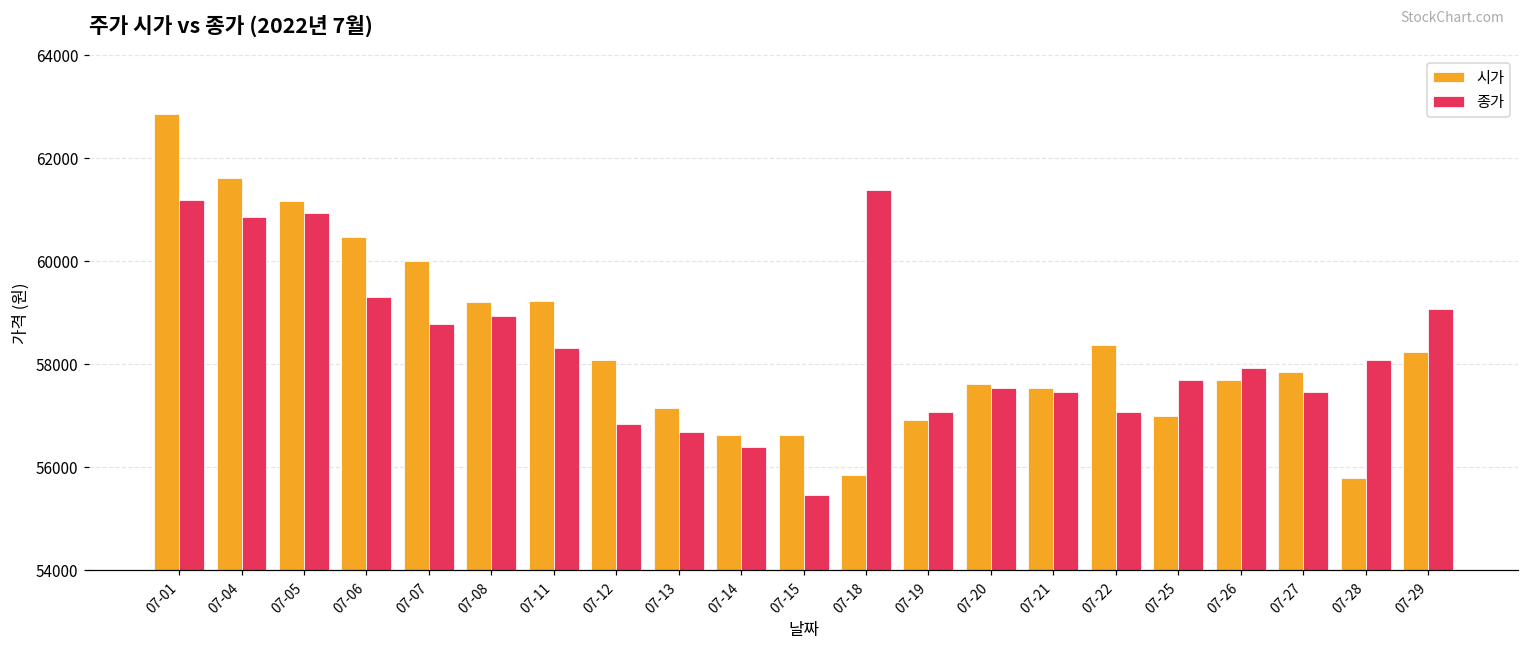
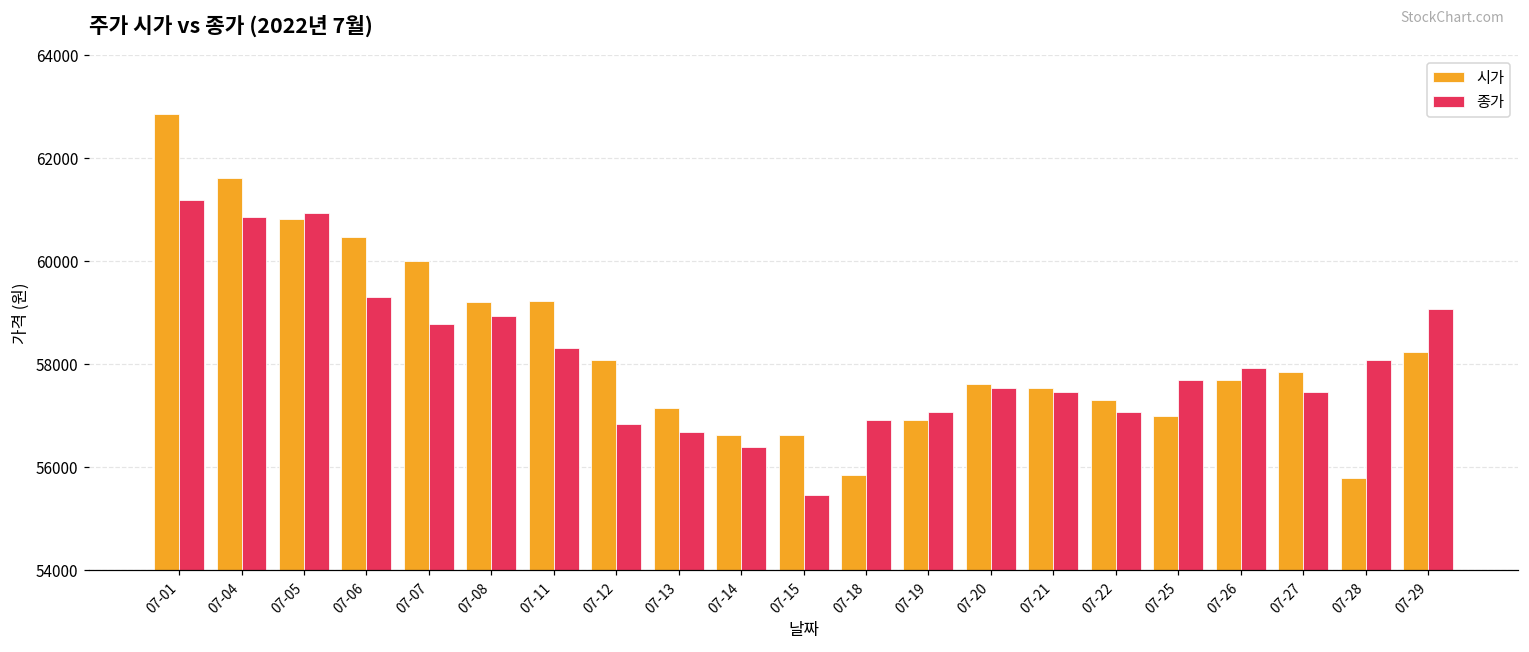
  {
    "시가": {
      "07-01": 62900,
      "07-04": 61600,
-     "07-05": 61200,
+     "07-05": 60800,
      "07-06": 60500,
      "07-07": 60000,
      "07-08": 59200,
      "07-11": 59200,
      "07-12": 58100,
      "07-13": 57200,
      "07-14": 56600,
      "07-15": 56600,
      "07-18": 55800,
      "07-19": 56900,
      "07-20": 57600,
      "07-21": 57500,
-     "07-22": 58400,
+     "07-22": 57300,
      "07-25": 57000,
      "07-26": 57700,
      "07-27": 57900,
      "07-28": 55800,
      "07-29": 58200
    },
    "종가": {
      "07-01": 61200,
      "07-04": 60900,
      "07-05": 60900,
      "07-06": 59300,
      "07-07": 58800,
      "07-08": 58900,
      "07-11": 58300,
      "07-12": 56900,
      "07-13": 56700,
      "07-14": 56400,
      "07-15": 55500,
-     "07-18": 61400,
+     "07-18": 56900,
      "07-19": 57100,
      "07-20": 57500,
      "07-21": 57500,
      "07-22": 57100,
      "07-25": 57700,
      "07-26": 57900,
      "07-27": 57500,
      "07-28": 58100,
      "07-29": 59100
    }
  }
